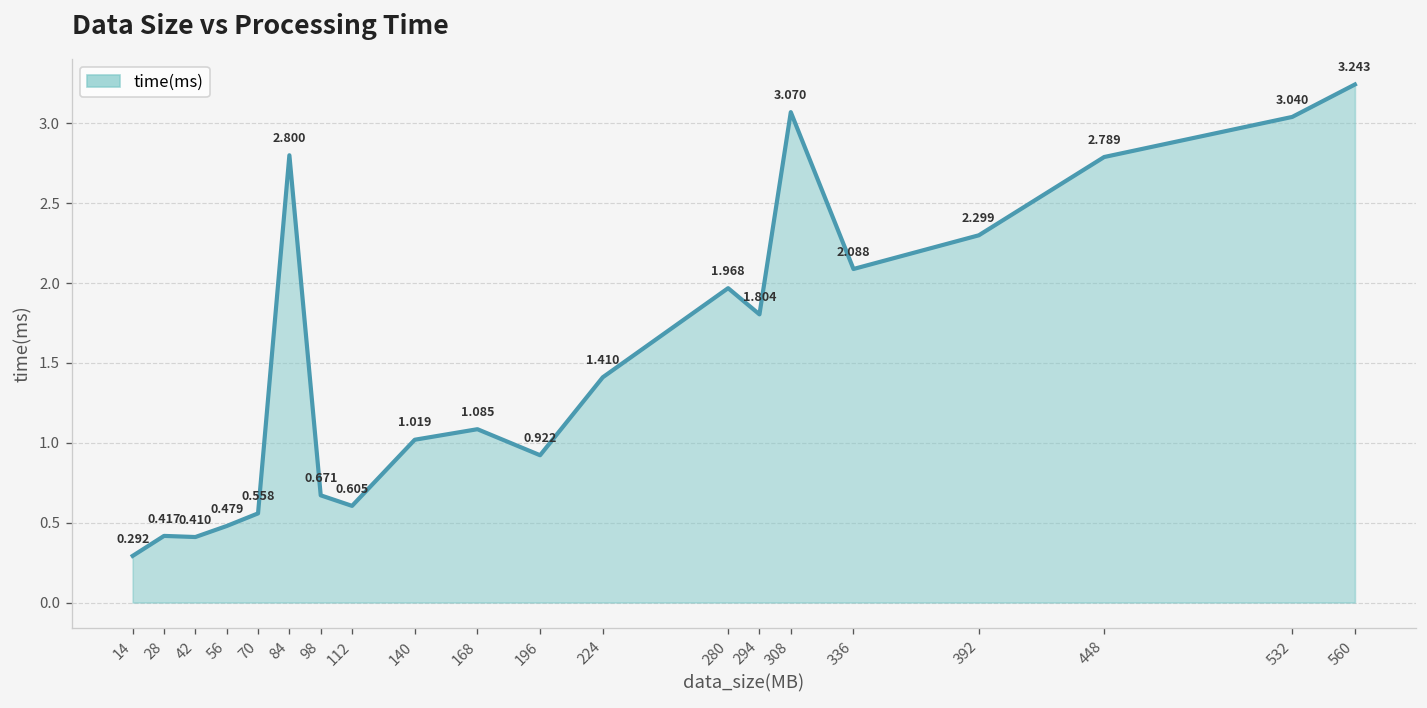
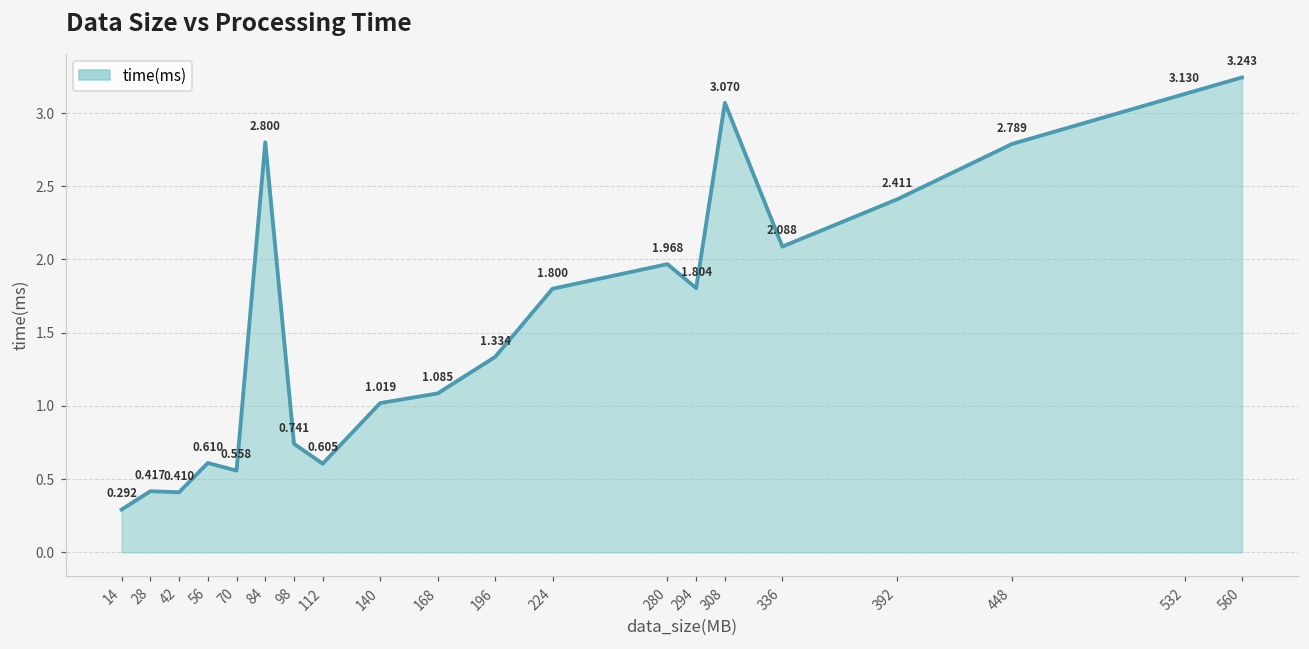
  {
    "14": 0.292,
    "28": 0.417,
    "42": 0.410,
-   "56": 0.479,
+   "56": 0.610,
    "70": 0.558,
    "84": 2.800,
-   "98": 0.671,
+   "98": 0.741,
    "112": 0.605,
    "140": 1.019,
    "168": 1.085,
-   "196": 0.922,
-   "224": 1.410,
+   "196": 1.334,
+   "224": 1.800,
    "280": 1.968,
    "294": 1.804,
    "308": 3.070,
    "336": 2.088,
-   "392": 2.299,
+   "392": 2.411,
    "448": 2.789,
-   "532": 3.040,
+   "532": 3.130,
    "560": 3.243
  }
